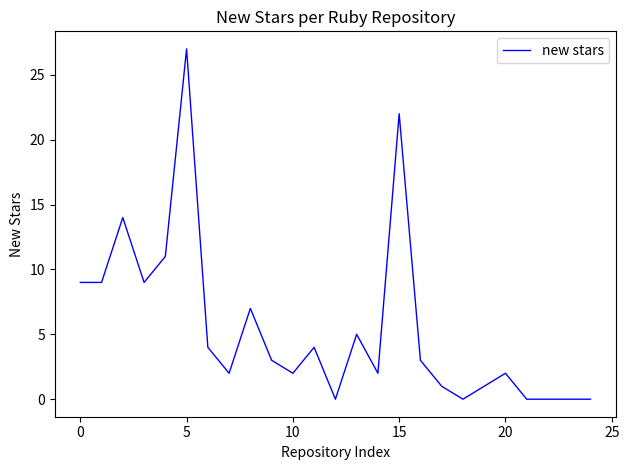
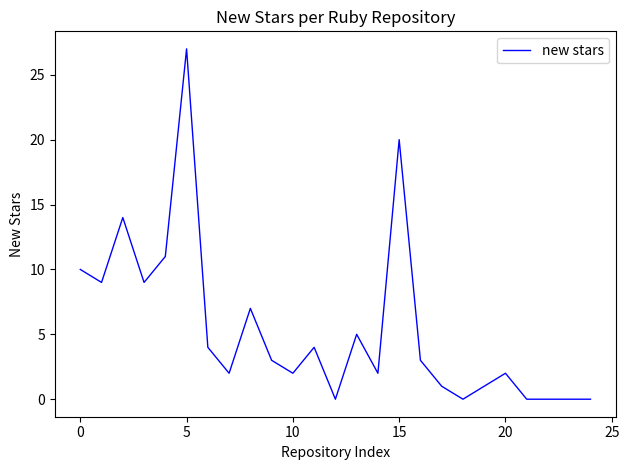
  {
-   "0": 9,
+   "0": 10,
    "5": 27,
    "10": 2,
-   "15": 22,
+   "15": 20,
    "20": 2
  }
